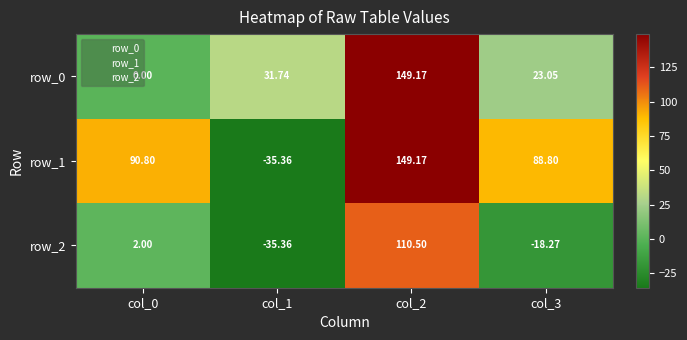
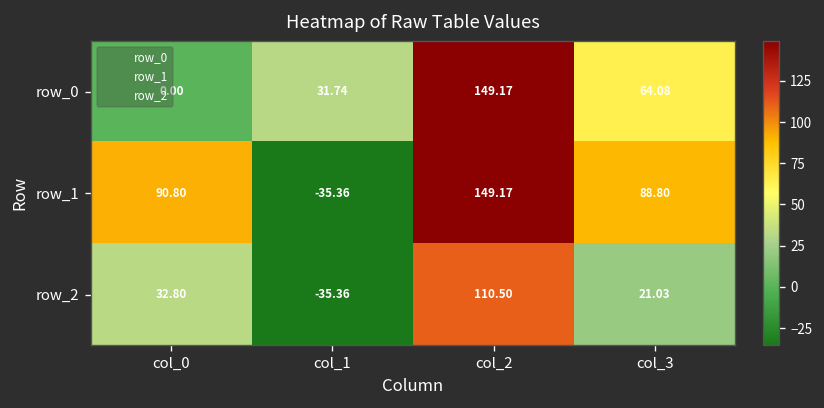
  {
    "row_0": {
      "col_1": 31.74,
      "col_2": 149.17,
-     "col_3": 23.05
+     "col_3": 64.08
    },
    "row_1": {
      "col_0": 90.80,
      "col_1": -35.36,
      "col_2": 149.17,
      "col_3": 88.80
    },
    "row_2": {
-     "col_0": 2.00,
+     "col_0": 32.80,
      "col_1": -35.36,
      "col_2": 110.50,
-     "col_3": -18.27
+     "col_3": 21.03
    }
  }
